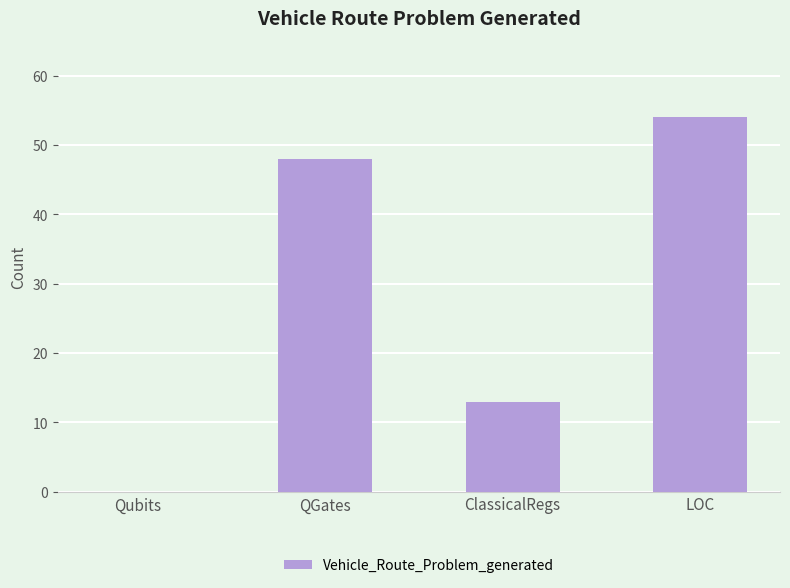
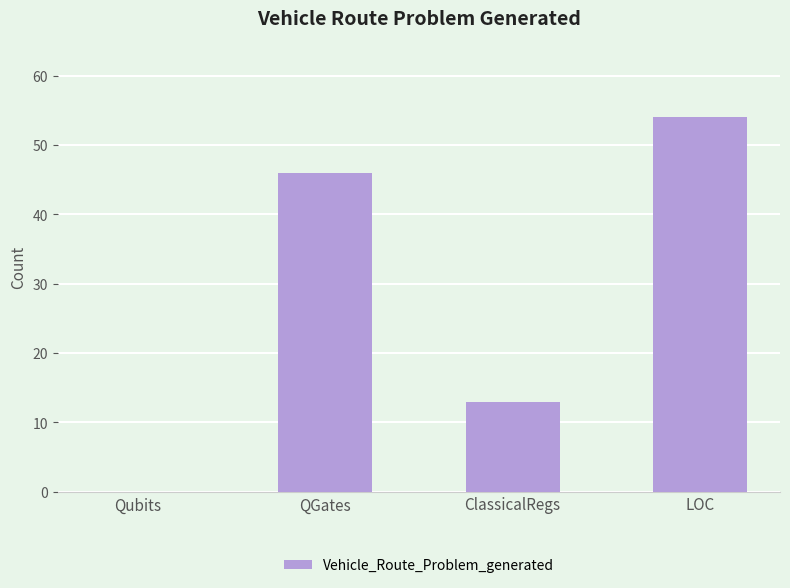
  {
    "Qubits": 0,
-   "QGates": 48,
+   "QGates": 46,
    "ClassicalRegs": 13,
    "LOC": 54
  }
